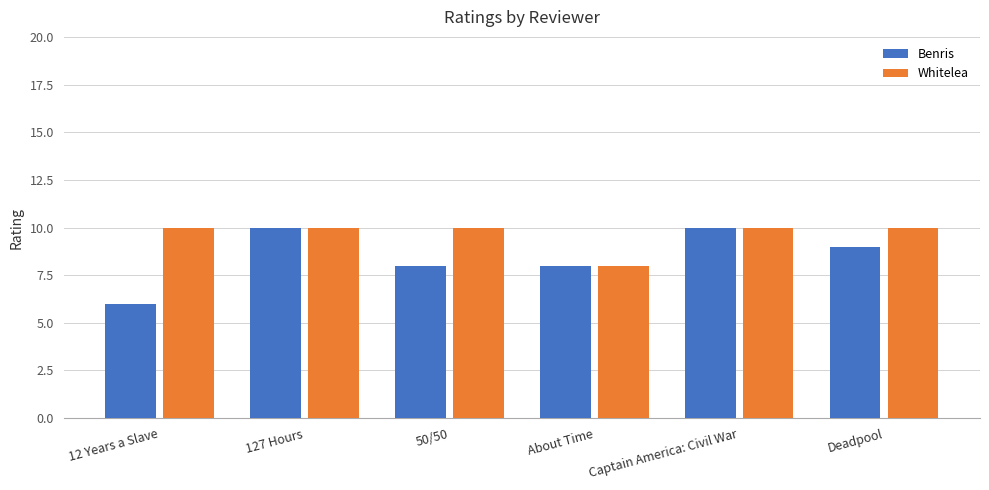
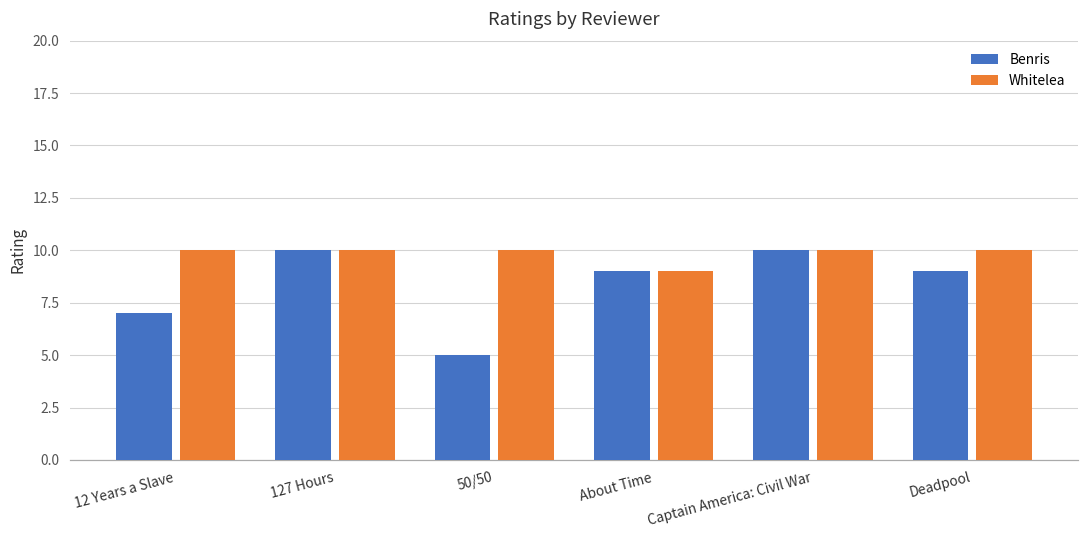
  {
    "Benris": {
-     "12 Years a Slave": 6,
+     "12 Years a Slave": 7,
      "127 Hours": 10,
-     "50/50": 8,
-     "About Time": 8,
+     "50/50": 5,
+     "About Time": 9,
      "Captain America: Civil War": 10,
      "Deadpool": 9
    },
    "Whitelea": {
      "12 Years a Slave": 10,
      "127 Hours": 10,
      "50/50": 10,
-     "About Time": 8,
+     "About Time": 9,
      "Captain America: Civil War": 10,
      "Deadpool": 10
    }
  }
